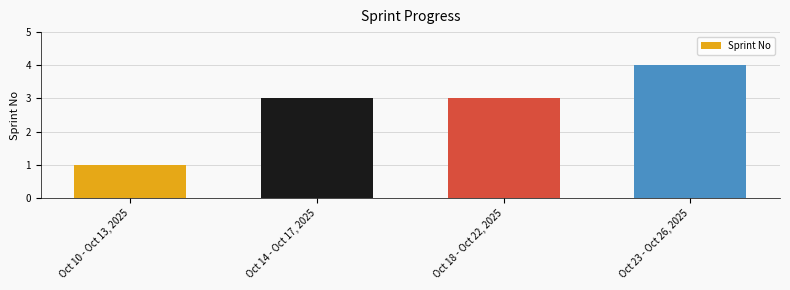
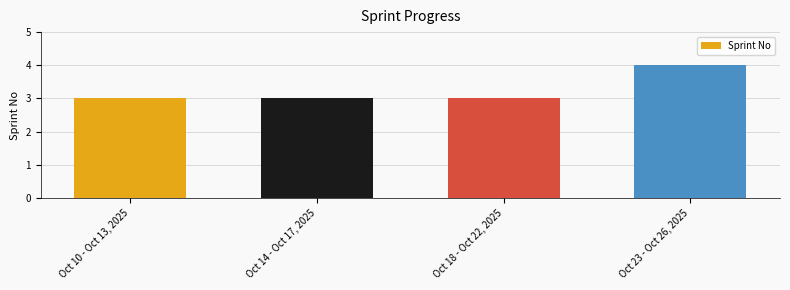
  {
-   "Oct 10 - Oct 13, 2025": 1,
+   "Oct 10 - Oct 13, 2025": 3,
    "Oct 14 - Oct 17, 2025": 3,
    "Oct 18 - Oct 22, 2025": 3,
    "Oct 23 - Oct 26, 2025": 4
  }
